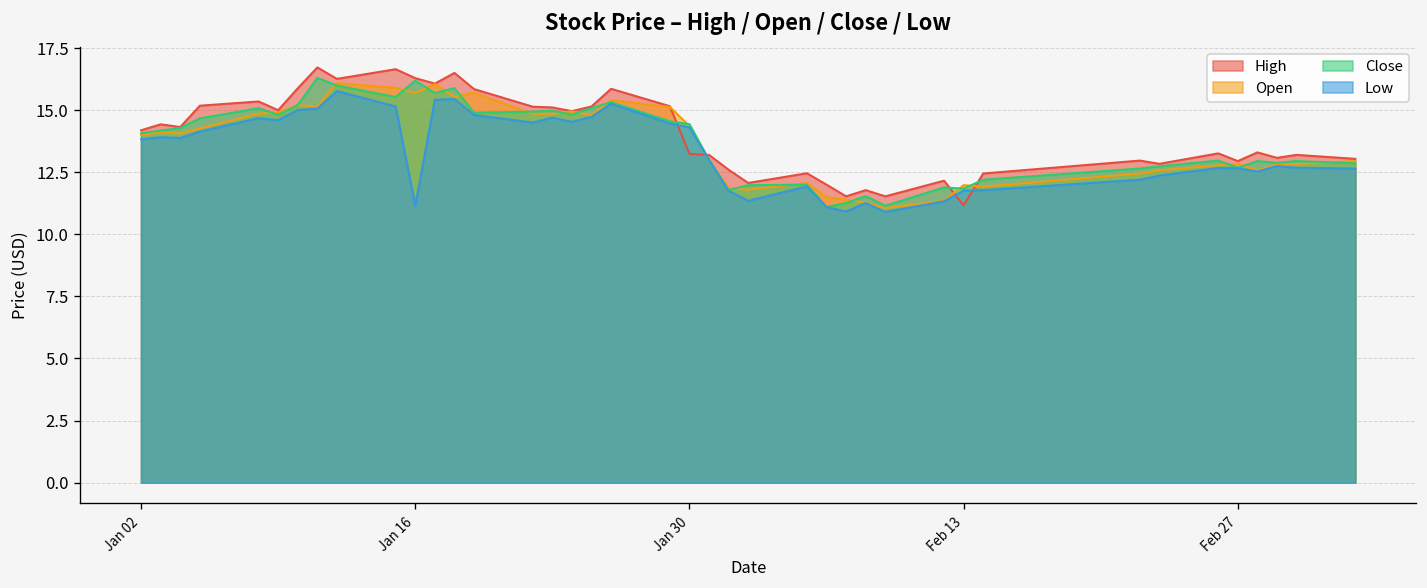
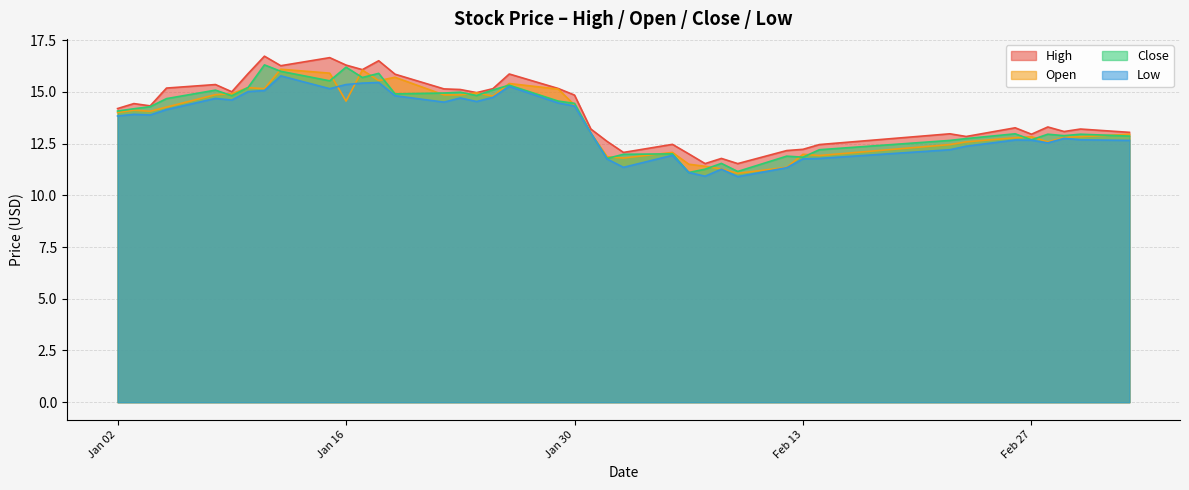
  {
    "High": {
-     "Jan 30": 13.2,
-     "Feb 13": 11.2
+     "Jan 30": 14.8,
+     "Feb 13": 12.2
    },
    "Open": {
-     "Jan 16": 15.7,
+     "Jan 16": 14.6,
      "Feb 13": 12.0
    },
    "Low": {
      "Jan 02": 13.8,
-     "Jan 16": 11.2
+     "Jan 16": 15.4
    }
  }
